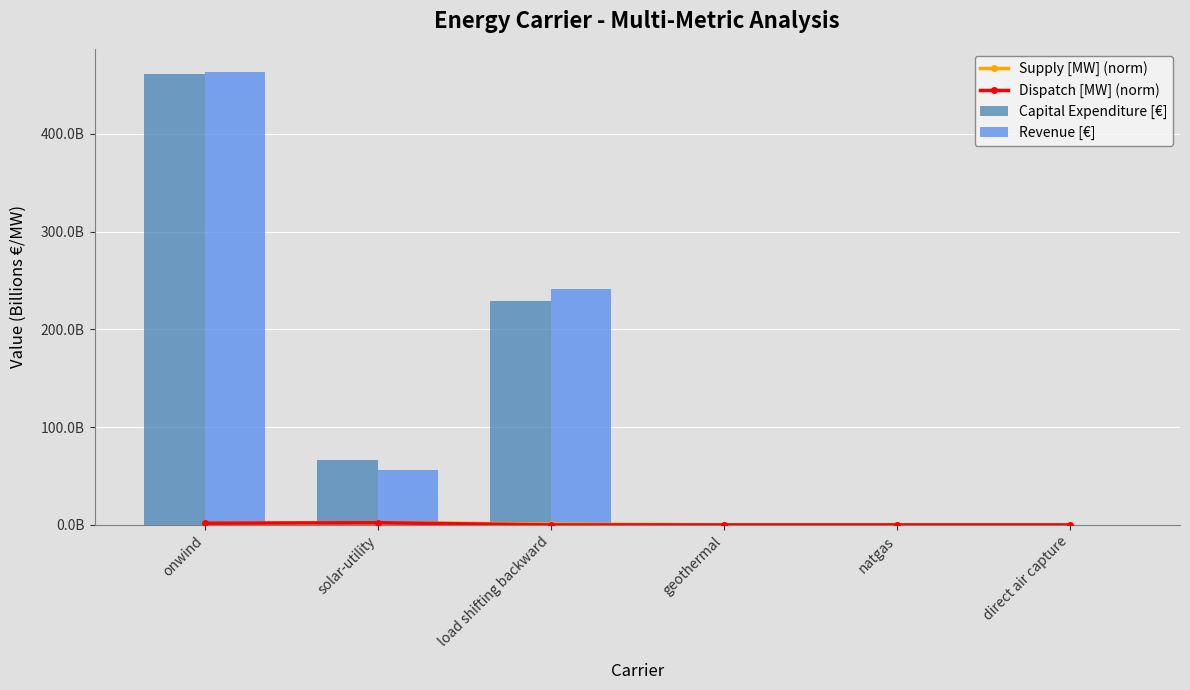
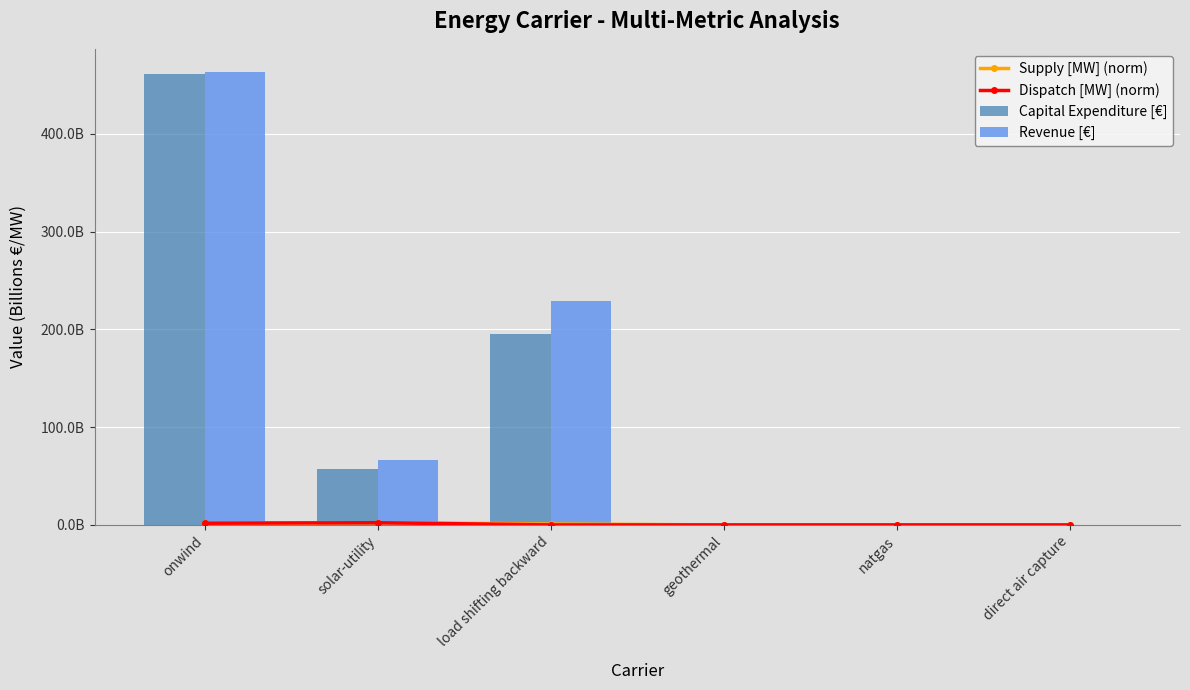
  {
    "Capital Expenditure [€]": {
      "onwind": 460000000000,
-     "solar-utility": 70000000000,
-     "load shifting backward": 230000000000,
+     "solar-utility": 60000000000,
+     "load shifting backward": 200000000000,
      "geothermal": 0,
      "natgas": 0,
      "direct air capture": 0
    },
    "Revenue [€]": {
      "onwind": 460000000000,
-     "solar-utility": 60000000000,
-     "load shifting backward": 240000000000,
+     "solar-utility": 70000000000,
+     "load shifting backward": 230000000000,
      "geothermal": 0,
      "natgas": 0,
      "direct air capture": 0
    }
  }
